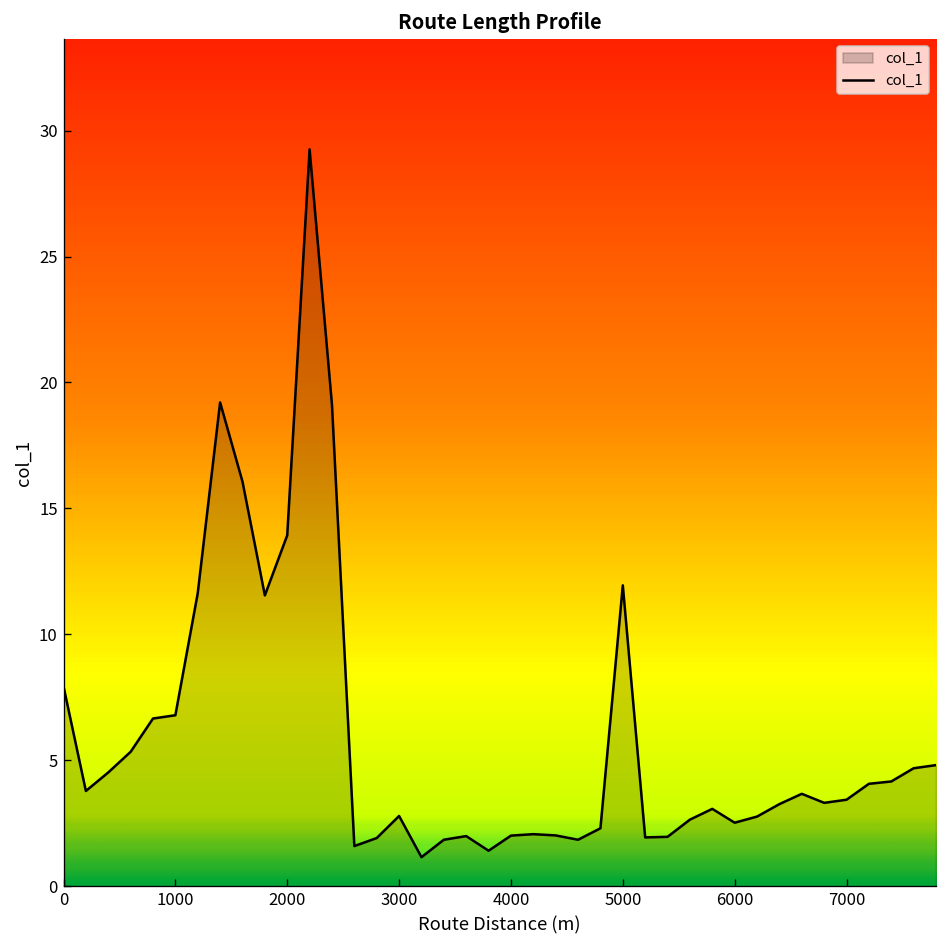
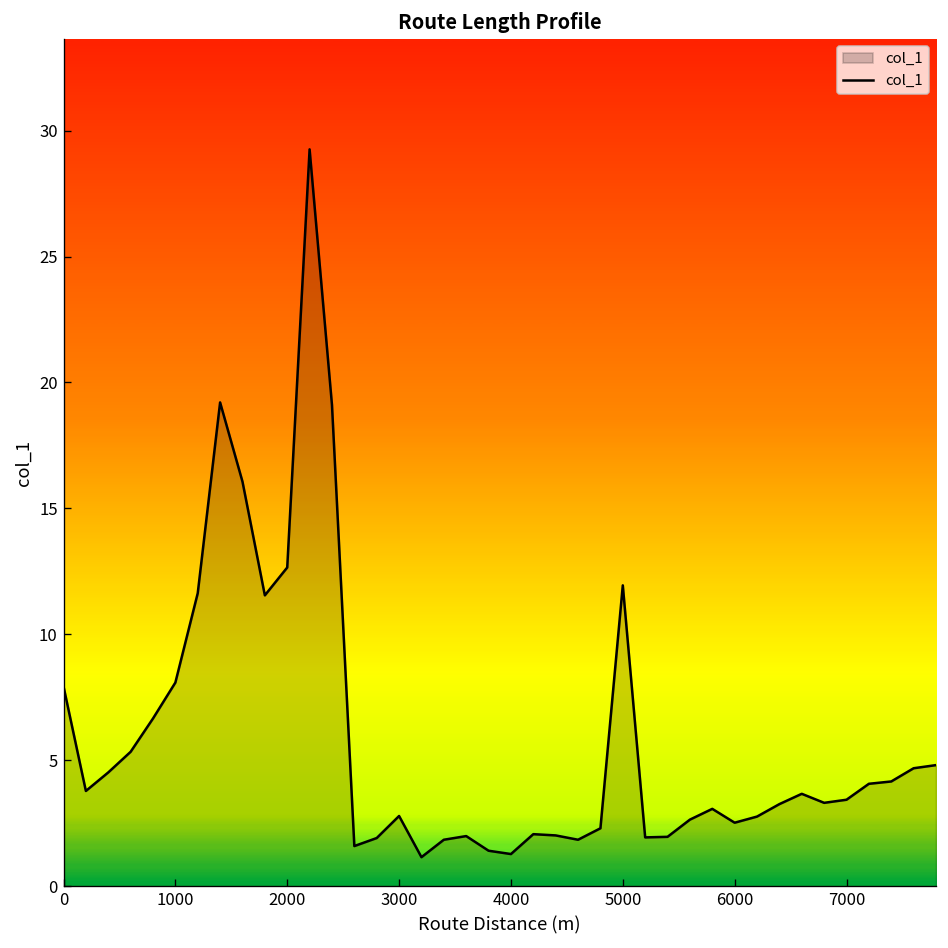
  {
    "0": 7.9,
-   "1000": 6.8,
-   "2000": 13.9,
+   "1000": 8.1,
+   "2000": 12.7,
    "3000": 2.8,
-   "4000": 2.0,
+   "4000": 1.3,
    "5000": 11.9,
    "6000": 2.5,
    "7000": 3.4
  }
